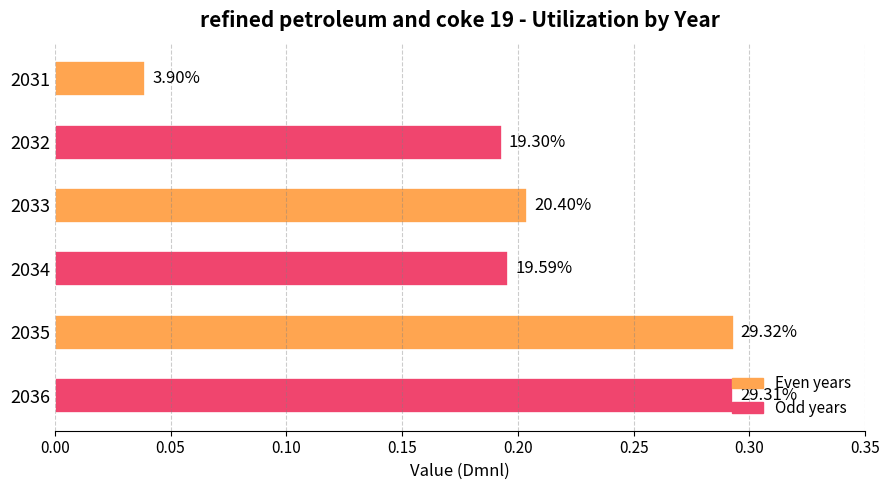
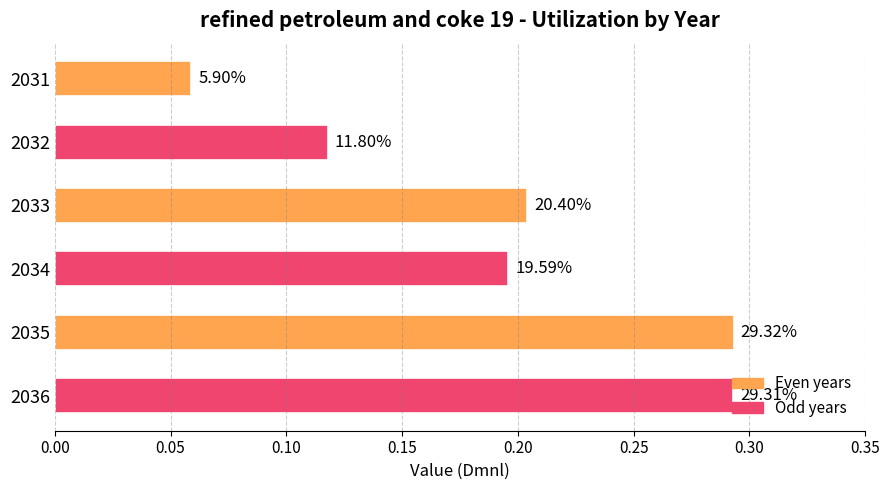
  {
-   "2031": "3.90%",
-   "2032": "19.30%",
+   "2031": "5.90%",
+   "2032": "11.80%",
    "2033": "20.40%",
    "2034": "19.59%",
    "2035": "29.32%",
    "2036": "29.31%"
  }
